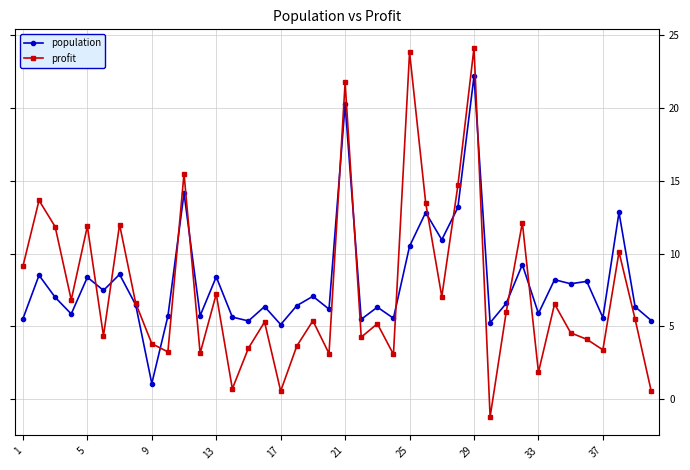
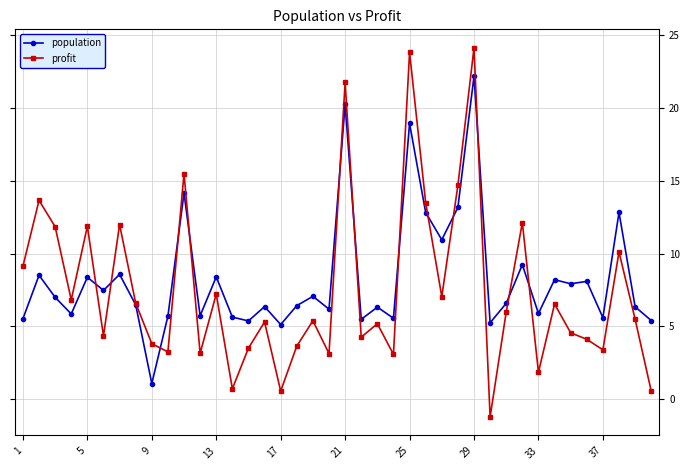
  {
    "population": {
      "1": 5.5,
      "5": 8.4,
      "9": 1.1,
      "13": 8.4,
      "17": 5.1,
      "21": 20.3,
-     "25": 10.5,
+     "25": 18.9,
      "29": 22.2,
      "33": 5.9,
      "37": 5.6
    },
    "profit": {
      "1": 9.1,
      "5": 11.9,
      "9": 3.8,
      "13": 7.2,
      "17": 0.6,
      "21": 21.8,
      "25": 23.8,
      "29": 24.1,
      "33": 1.8,
      "37": 3.4
    }
  }
